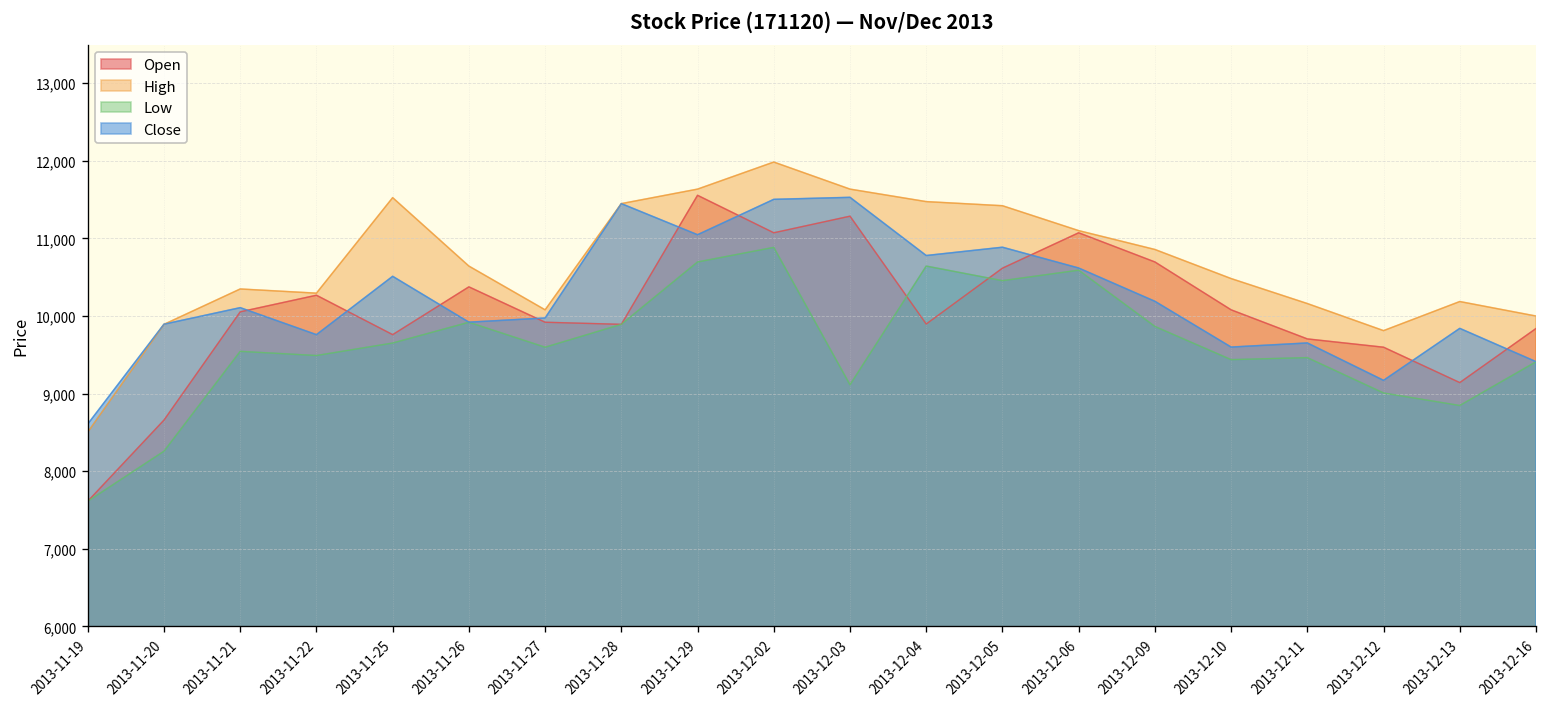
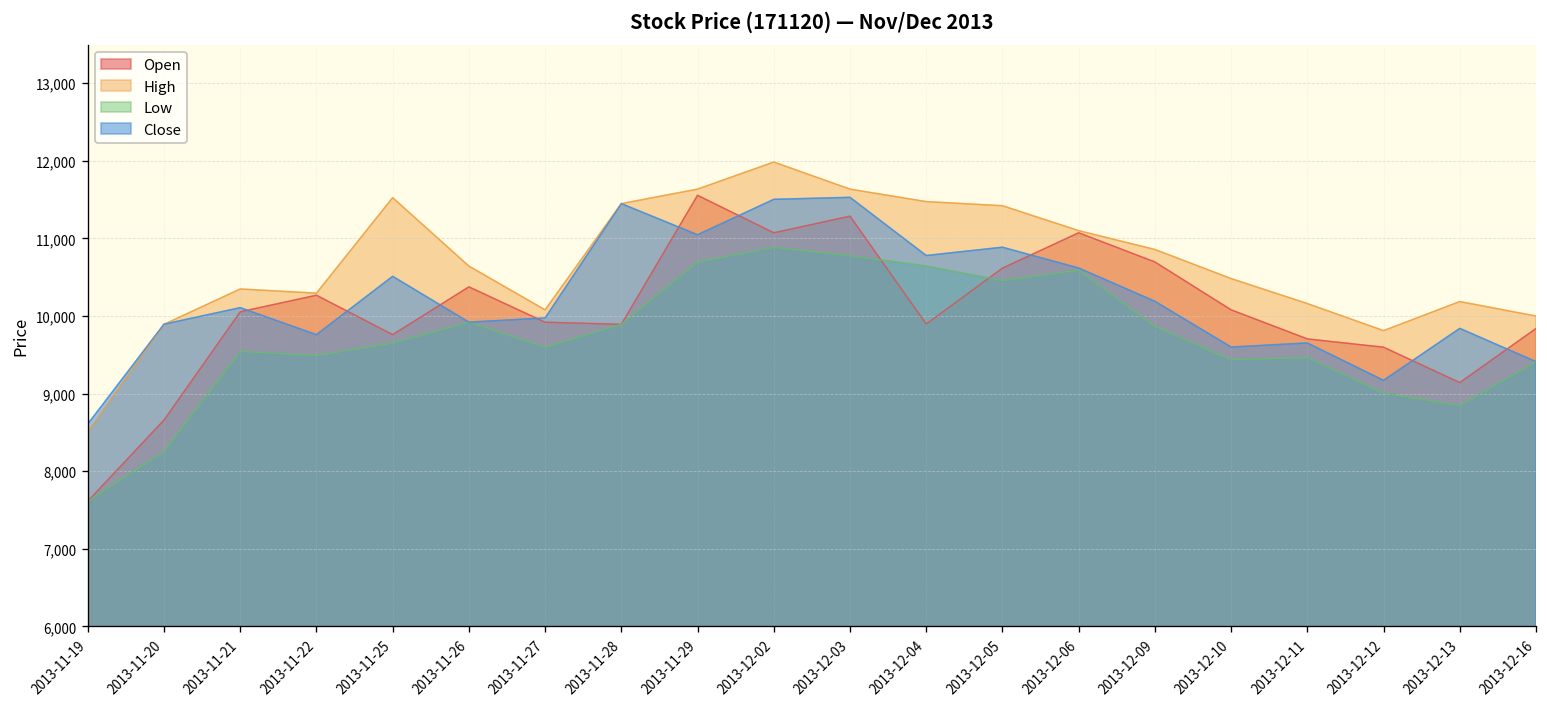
  {
    "Open": {
      "2013-11-20": "8,700",
      "2013-11-21": "10,100",
      "2013-11-25": "9,800",
      "2013-11-26": "10,400",
      "2013-11-27": "9,900",
      "2013-11-29": "11,600",
      "2013-12-02": "11,100",
      "2013-12-03": "11,300",
      "2013-12-04": "9,900",
      "2013-12-05": "10,600",
      "2013-12-09": "10,700",
      "2013-12-10": "10,100",
      "2013-12-11": "9,700",
      "2013-12-12": "9,600",
      "2013-12-13": "9,100",
      "2013-12-16": "9,800"
    },
    "High": {
      "2013-11-19": "8,500",
      "2013-11-21": "10,300",
      "2013-11-25": "11,500",
      "2013-11-26": "10,600",
      "2013-11-27": "10,100",
      "2013-11-29": "11,600",
      "2013-12-02": "12,000",
      "2013-12-03": "11,600",
      "2013-12-04": "11,500",
      "2013-12-05": "11,400",
      "2013-12-09": "10,900",
      "2013-12-10": "10,500",
      "2013-12-11": "10,200",
      "2013-12-12": "9,800",
      "2013-12-13": "10,200",
      "2013-12-16": "10,000"
    },
    "Low": {
      "2013-11-20": "8,300",
      "2013-11-21": "9,500",
      "2013-11-22": "9,500",
      "2013-11-25": "9,700",
      "2013-11-27": "9,600",
      "2013-11-29": "10,700",
      "2013-12-02": "10,900",
-     "2013-12-03": "9,100",
+     "2013-12-03": "10,800",
      "2013-12-04": "10,600",
      "2013-12-05": "10,500",
      "2013-12-09": "9,900",
      "2013-12-10": "9,400",
      "2013-12-11": "9,500",
      "2013-12-12": "9,000",
      "2013-12-13": "8,800"
    },
    "Close": {
      "2013-11-19": "8,600",
      "2013-11-21": "10,100",
      "2013-11-22": "9,800",
      "2013-11-25": "10,500",
      "2013-11-27": "10,000",
      "2013-11-29": "11,000",
      "2013-12-02": "11,500",
      "2013-12-03": "11,500",
      "2013-12-04": "10,800",
      "2013-12-05": "10,900",
      "2013-12-09": "10,200",
      "2013-12-10": "9,600",
      "2013-12-11": "9,700",
      "2013-12-12": "9,200",
      "2013-12-13": "9,800"
    }
  }
